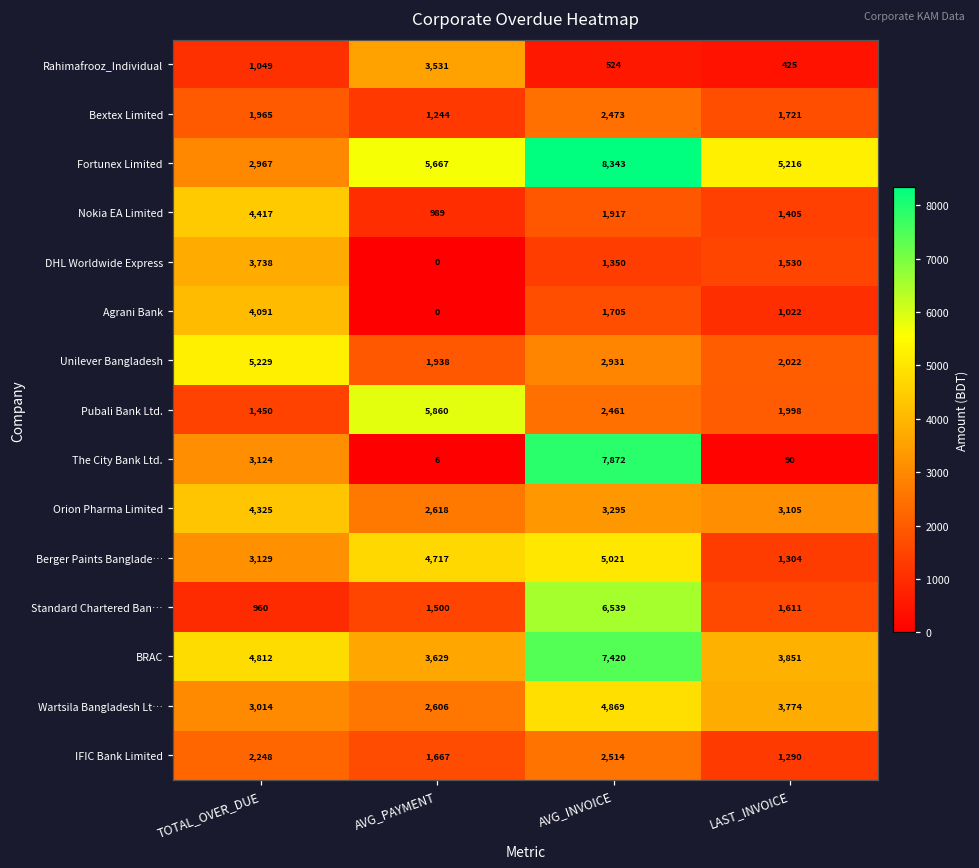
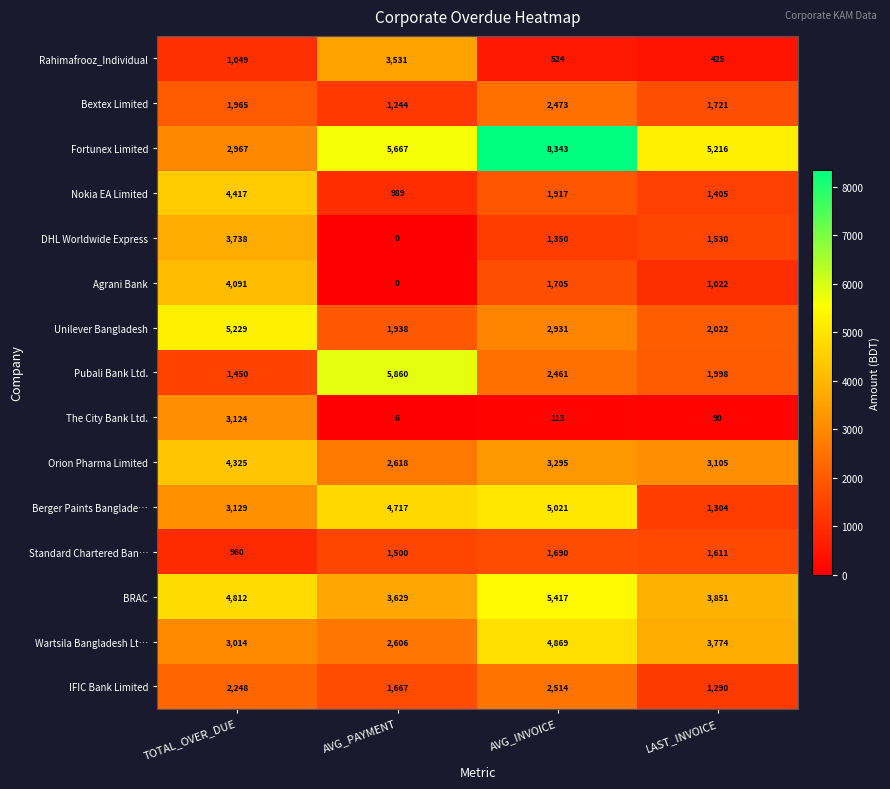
  {
    "Rahimafrooz_Individual": {
      "TOTAL_OVER_DUE": "1,049",
      "AVG_PAYMENT": "3,531",
      "AVG_INVOICE": "524",
      "LAST_INVOICE": "425"
    },
    "Bextex Limited": {
      "TOTAL_OVER_DUE": "1,965",
      "AVG_PAYMENT": "1,244",
      "AVG_INVOICE": "2,473",
      "LAST_INVOICE": "1,721"
    },
    "Fortunex Limited": {
      "TOTAL_OVER_DUE": "2,967",
      "AVG_PAYMENT": "5,667",
      "AVG_INVOICE": "8,343",
      "LAST_INVOICE": "5,216"
    },
    "Nokia EA Limited": {
      "TOTAL_OVER_DUE": "4,417",
      "AVG_PAYMENT": "989",
      "AVG_INVOICE": "1,917",
      "LAST_INVOICE": "1,405"
    },
    "DHL Worldwide Express": {
      "TOTAL_OVER_DUE": "3,738",
      "AVG_PAYMENT": "0",
      "AVG_INVOICE": "1,350",
      "LAST_INVOICE": "1,530"
    },
    "Agrani Bank": {
      "TOTAL_OVER_DUE": "4,091",
      "AVG_PAYMENT": "0",
      "AVG_INVOICE": "1,705",
      "LAST_INVOICE": "1,022"
    },
    "Unilever Bangladesh": {
      "TOTAL_OVER_DUE": "5,229",
      "AVG_PAYMENT": "1,938",
      "AVG_INVOICE": "2,931",
      "LAST_INVOICE": "2,022"
    },
    "Pubali Bank Ltd.": {
      "TOTAL_OVER_DUE": "1,450",
      "AVG_PAYMENT": "5,860",
      "AVG_INVOICE": "2,461",
      "LAST_INVOICE": "1,998"
    },
    "The City Bank Ltd.": {
      "TOTAL_OVER_DUE": "3,124",
      "AVG_PAYMENT": "6",
-     "AVG_INVOICE": "7,872",
+     "AVG_INVOICE": "113",
      "LAST_INVOICE": "90"
    },
    "Orion Pharma Limited": {
      "TOTAL_OVER_DUE": "4,325",
      "AVG_PAYMENT": "2,618",
      "AVG_INVOICE": "3,295",
      "LAST_INVOICE": "3,105"
    },
    "Berger Paints Banglade…": {
      "TOTAL_OVER_DUE": "3,129",
      "AVG_PAYMENT": "4,717",
      "AVG_INVOICE": "5,021",
      "LAST_INVOICE": "1,304"
    },
    "Standard Chartered Ban…": {
      "TOTAL_OVER_DUE": "960",
      "AVG_PAYMENT": "1,500",
-     "AVG_INVOICE": "6,539",
+     "AVG_INVOICE": "1,690",
      "LAST_INVOICE": "1,611"
    },
    "BRAC": {
      "TOTAL_OVER_DUE": "4,812",
      "AVG_PAYMENT": "3,629",
-     "AVG_INVOICE": "7,420",
+     "AVG_INVOICE": "5,417",
      "LAST_INVOICE": "3,851"
    },
    "Wartsila Bangladesh Lt…": {
      "TOTAL_OVER_DUE": "3,014",
      "AVG_PAYMENT": "2,606",
      "AVG_INVOICE": "4,869",
      "LAST_INVOICE": "3,774"
    },
    "IFIC Bank Limited": {
      "TOTAL_OVER_DUE": "2,248",
      "AVG_PAYMENT": "1,667",
      "AVG_INVOICE": "2,514",
      "LAST_INVOICE": "1,290"
    }
  }
